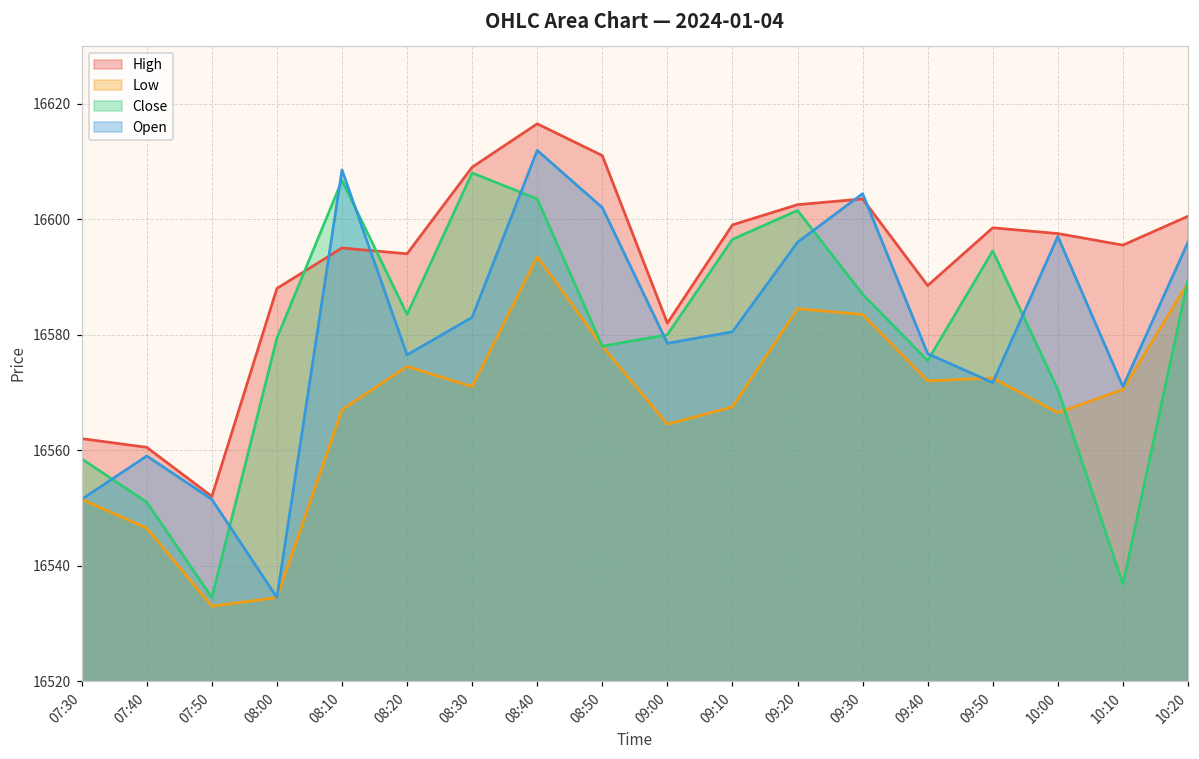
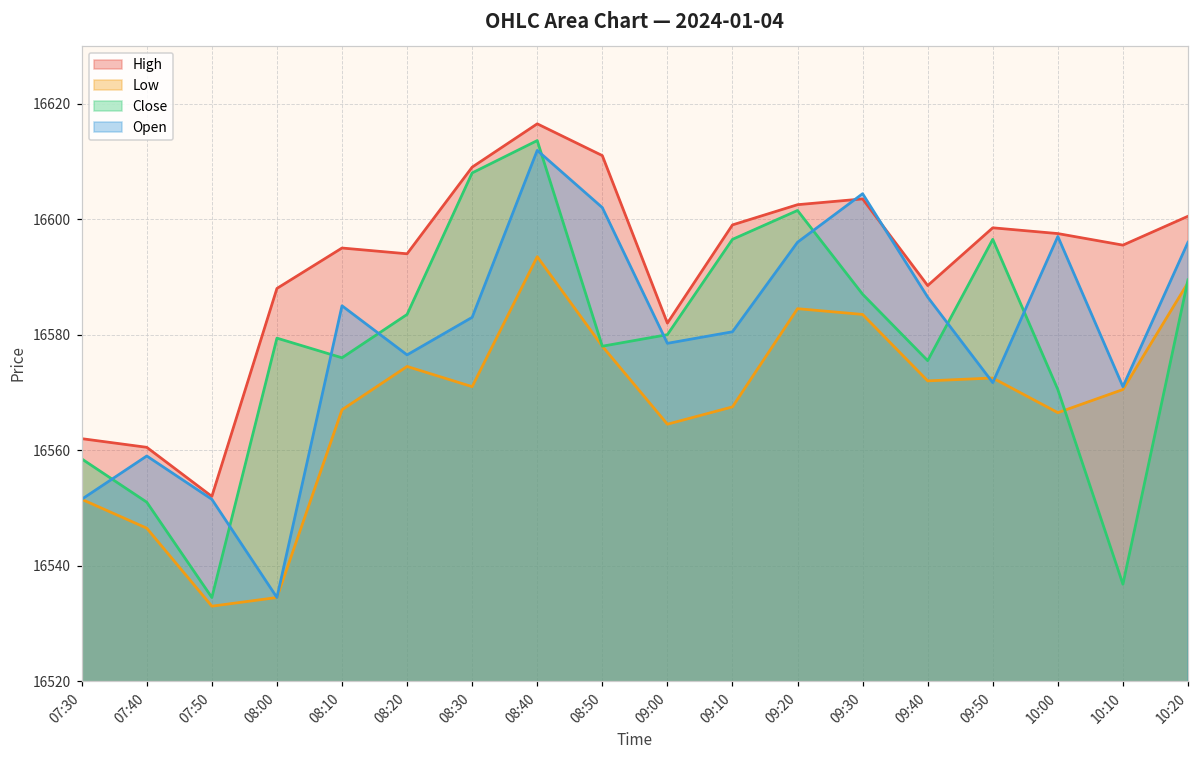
  {
    "Close": {
      "07:30": 16559,
      "07:40": 16551,
      "07:50": 16535,
      "08:00": 16579,
-     "08:10": 16607,
+     "08:10": 16576,
      "08:20": 16584,
      "08:30": 16608,
-     "08:40": 16604,
+     "08:40": 16614,
      "09:00": 16580,
      "09:10": 16597,
      "09:20": 16602,
      "09:30": 16587,
      "09:40": 16576,
-     "09:50": 16595,
+     "09:50": 16597,
      "10:00": 16571,
      "10:10": 16537,
      "10:20": 16590
    },
    "Open": {
      "07:40": 16559,
      "07:50": 16552,
-     "08:10": 16609,
+     "08:10": 16585,
      "08:20": 16577,
      "08:30": 16583,
      "08:40": 16612,
      "08:50": 16602,
      "09:00": 16579,
      "09:10": 16581,
      "09:20": 16596,
      "09:30": 16604,
-     "09:40": 16577,
+     "09:40": 16587,
      "09:50": 16572,
      "10:00": 16597,
      "10:10": 16571,
      "10:20": 16596
    }
  }
